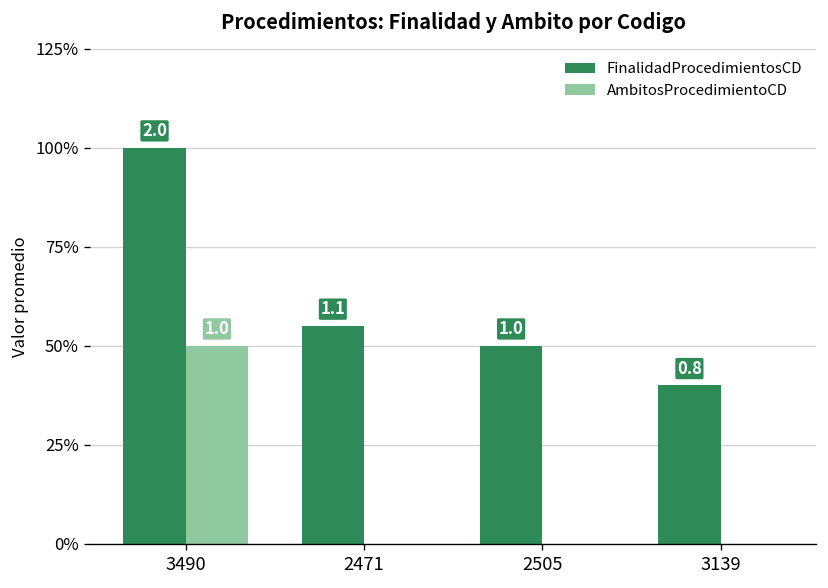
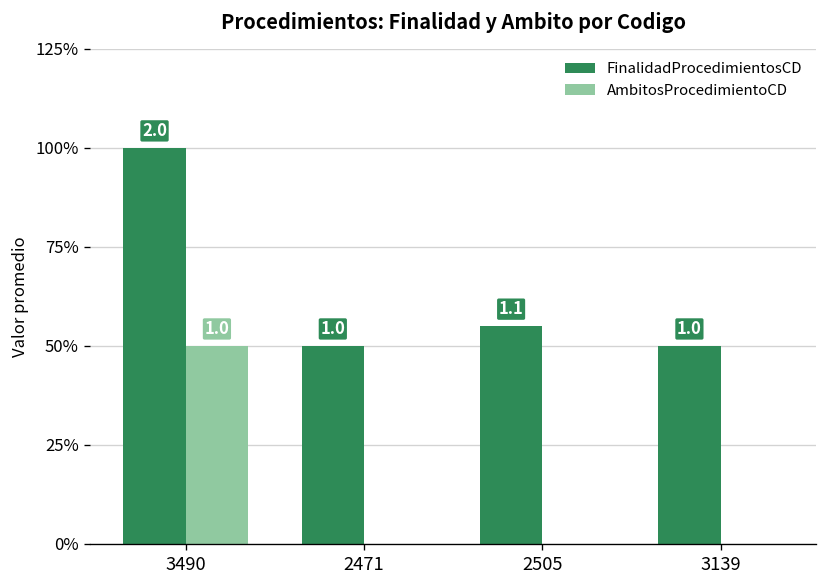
  {
    "FinalidadProcedimientosCD": {
-     "2471": "1.1",
-     "2505": "1.0",
-     "3139": "0.8"
+     "2471": "1.0",
+     "2505": "1.1",
+     "3139": "1.0"
    },
    "AmbitosProcedimientoCD": {
      "2471": "0%",
      "2505": "0%",
      "3139": "0%"
    }
  }
